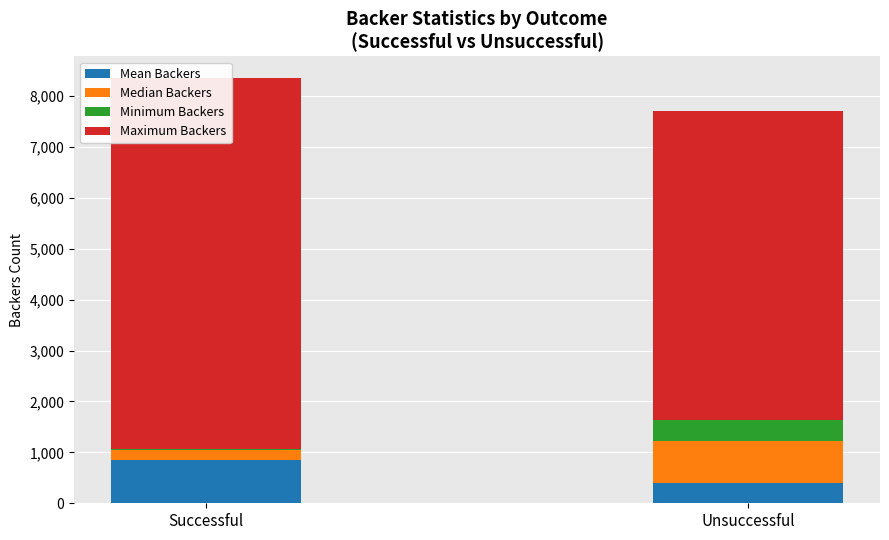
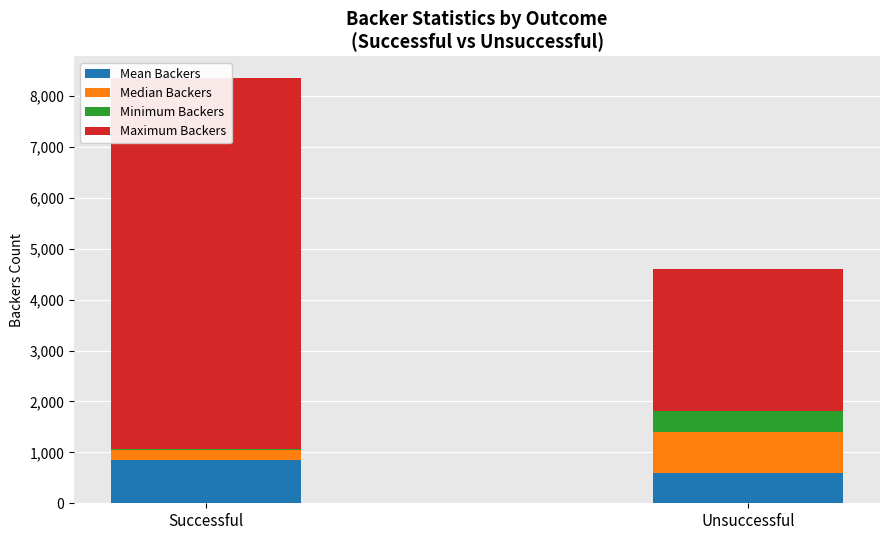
  {
    "Mean Backers": {
      "Successful": "900",
-     "Unsuccessful": "400"
+     "Unsuccessful": "600"
    },
    "Median Backers": {
      "Successful": "200",
      "Unsuccessful": "800"
    },
    "Minimum Backers": {
      "Unsuccessful": "400"
    },
    "Maximum Backers": {
-     "Unsuccessful": "6,100"
+     "Unsuccessful": "2,800"
    }
  }
